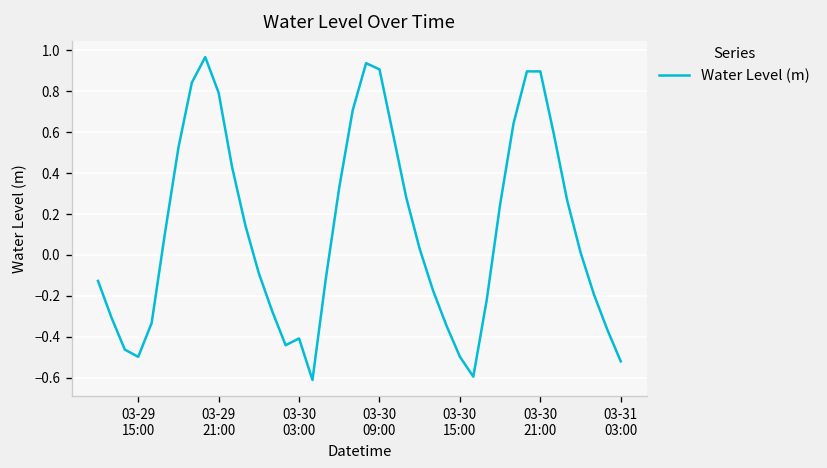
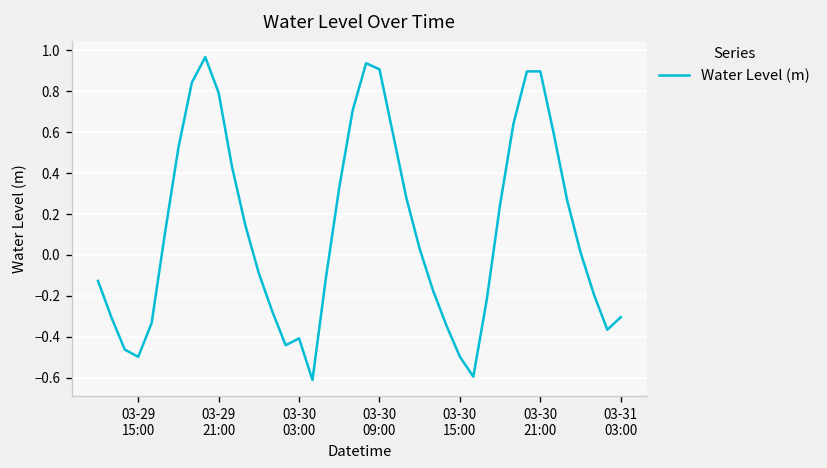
  {
    "03-29 15:00": -0.50,
    "03-29 21:00": 0.79,
    "03-30 03:00": -0.41,
    "03-30 09:00": 0.91,
    "03-30 15:00": -0.50,
    "03-30 21:00": 0.90,
-   "03-31 03:00": -0.52
+   "03-31 03:00": -0.30
  }
